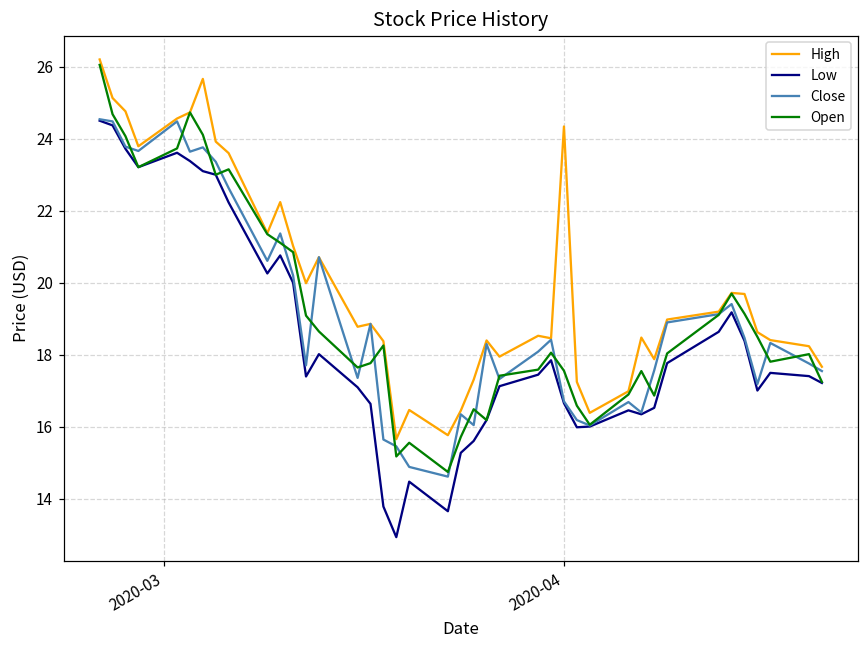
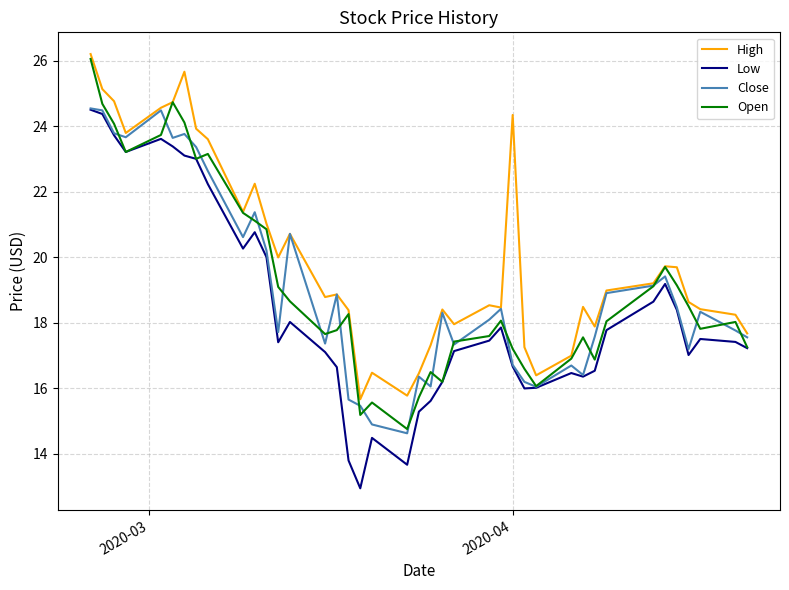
  {
    "High": {
      "2020-04": 24.3
    },
    "Open": {
-     "2020-04": 17.6
+     "2020-04": 17.2
    }
  }
